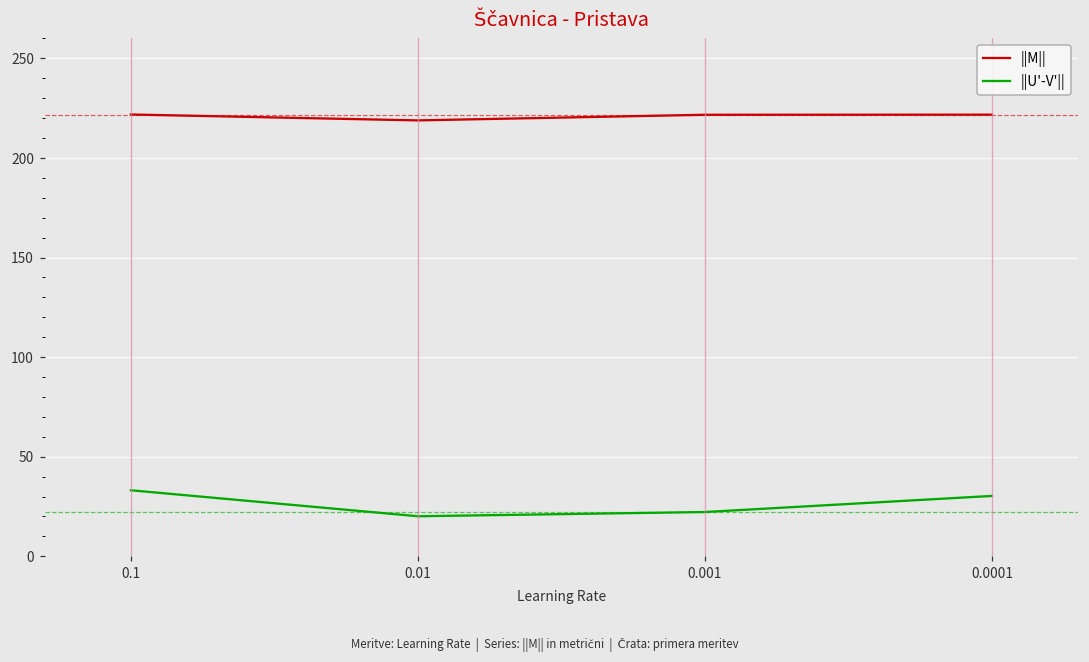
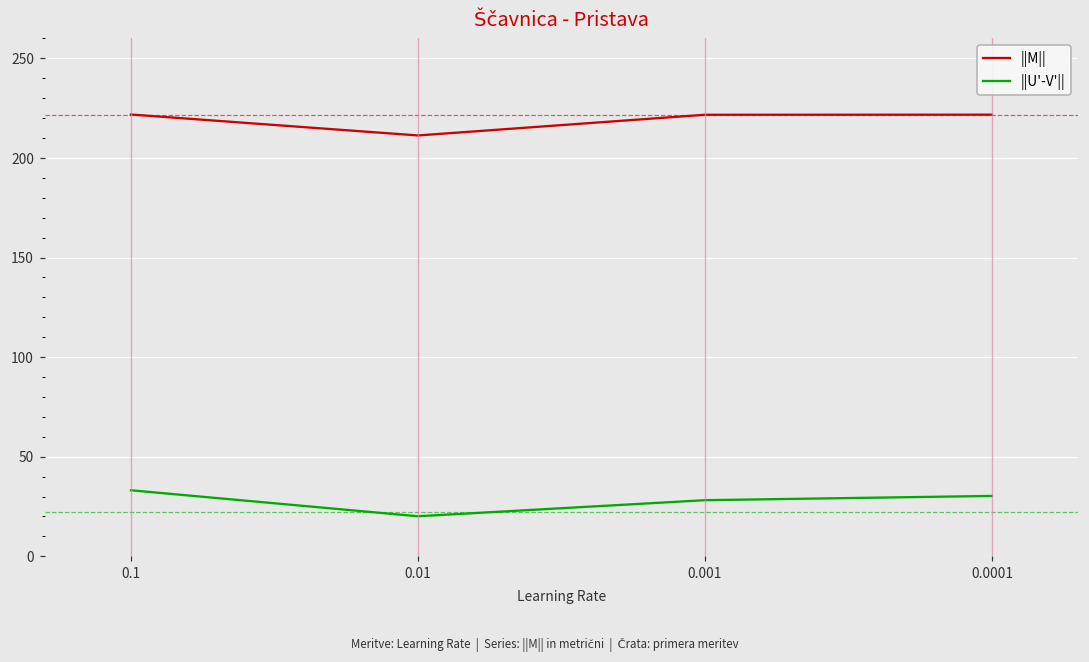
  {
    "||M||": {
      "0.1": 222,
-     "0.01": 219,
+     "0.01": 211,
      "0.001": 222,
      "0.0001": 222
    },
    "||U'-V'||": {
      "0.1": 33,
      "0.01": 20,
-     "0.001": 22,
+     "0.001": 28,
      "0.0001": 30
    }
  }
